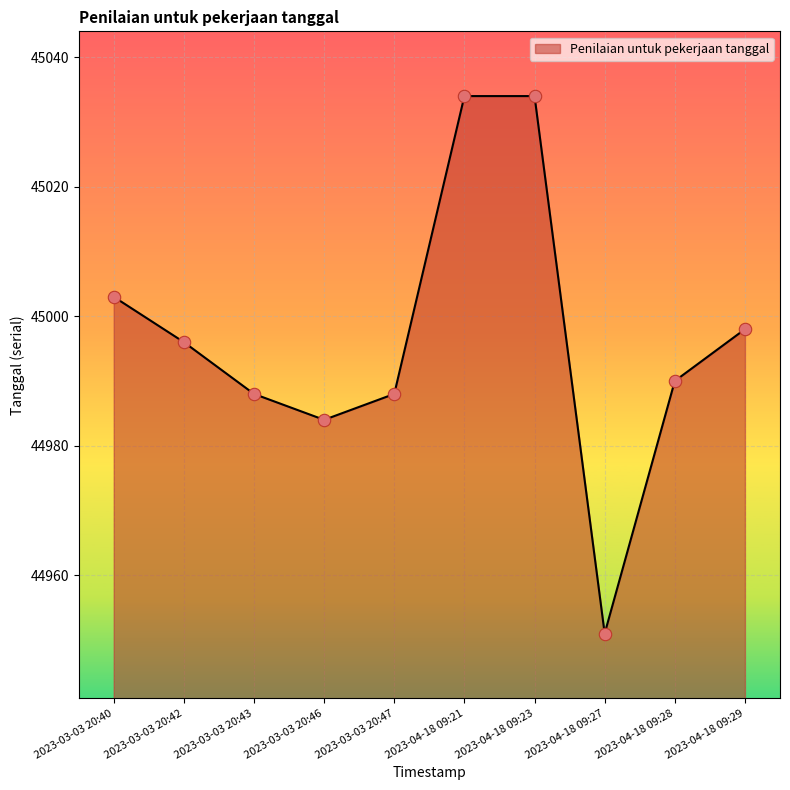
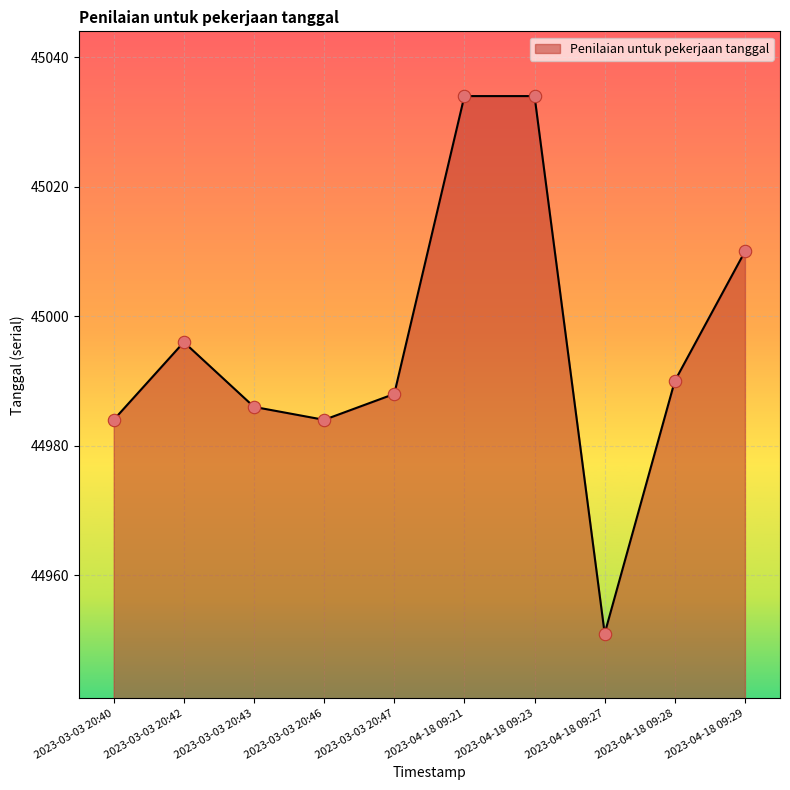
  {
-   "2023-03-03 20:40": 45003,
+   "2023-03-03 20:40": 44984,
    "2023-03-03 20:42": 44996,
-   "2023-03-03 20:43": 44988,
+   "2023-03-03 20:43": 44986,
    "2023-03-03 20:46": 44984,
    "2023-03-03 20:47": 44988,
    "2023-04-18 09:21": 45034,
    "2023-04-18 09:23": 45034,
    "2023-04-18 09:27": 44951,
    "2023-04-18 09:28": 44990,
-   "2023-04-18 09:29": 44998
+   "2023-04-18 09:29": 45010
  }
